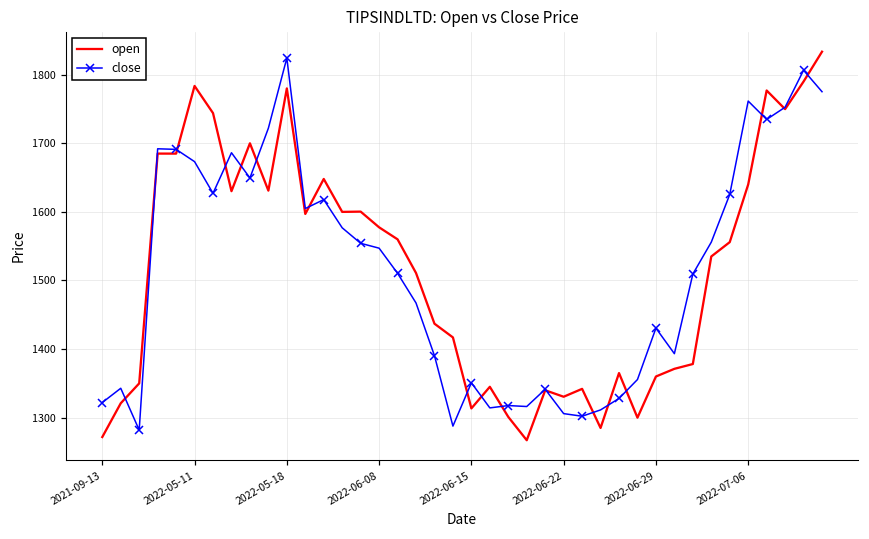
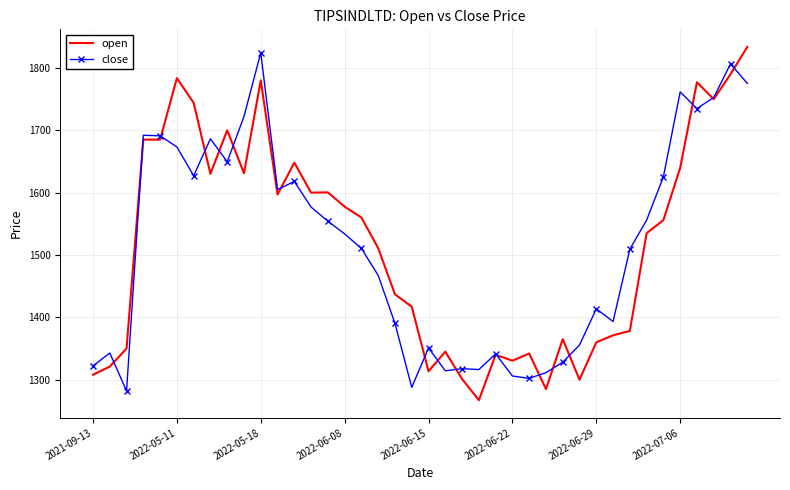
  {
    "open": {
-     "2021-09-13": 1270,
+     "2021-09-13": 1310,
      "2022-05-11": 1780,
      "2022-05-18": 1780,
      "2022-06-08": 1580,
      "2022-06-15": 1310,
      "2022-06-22": 1330,
      "2022-06-29": 1360,
      "2022-07-06": 1640
    },
    "close": {
      "2021-09-13": 1320,
      "2022-05-11": 1670,
      "2022-05-18": 1820,
-     "2022-06-08": 1550,
+     "2022-06-08": 1530,
      "2022-06-15": 1350,
      "2022-06-22": 1310,
-     "2022-06-29": 1430,
+     "2022-06-29": 1410,
      "2022-07-06": 1760
    }
  }
